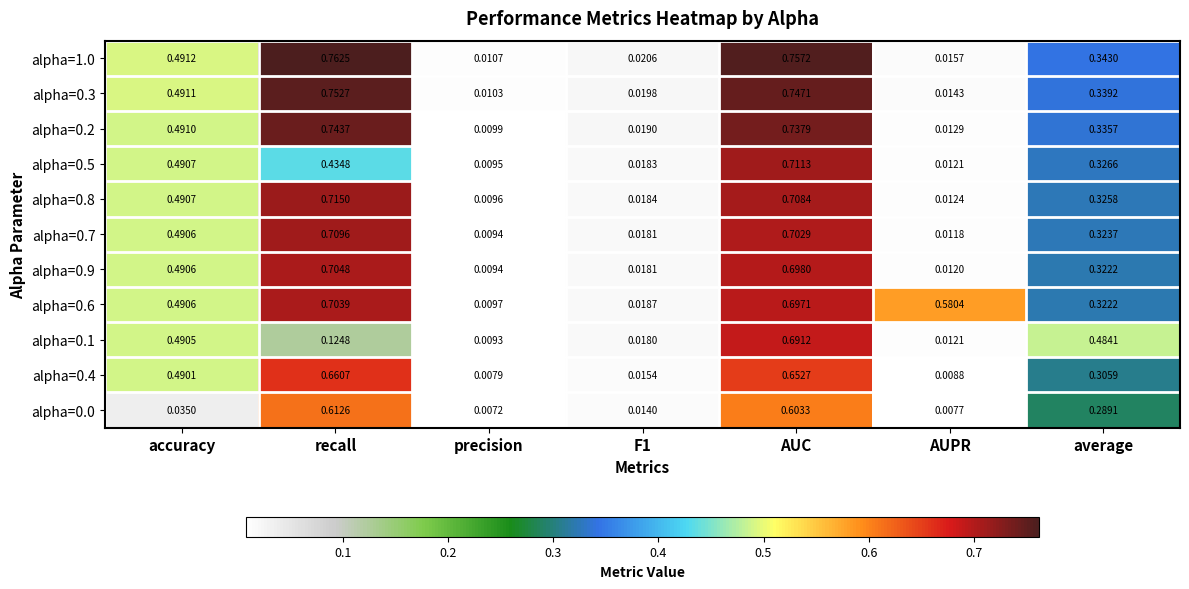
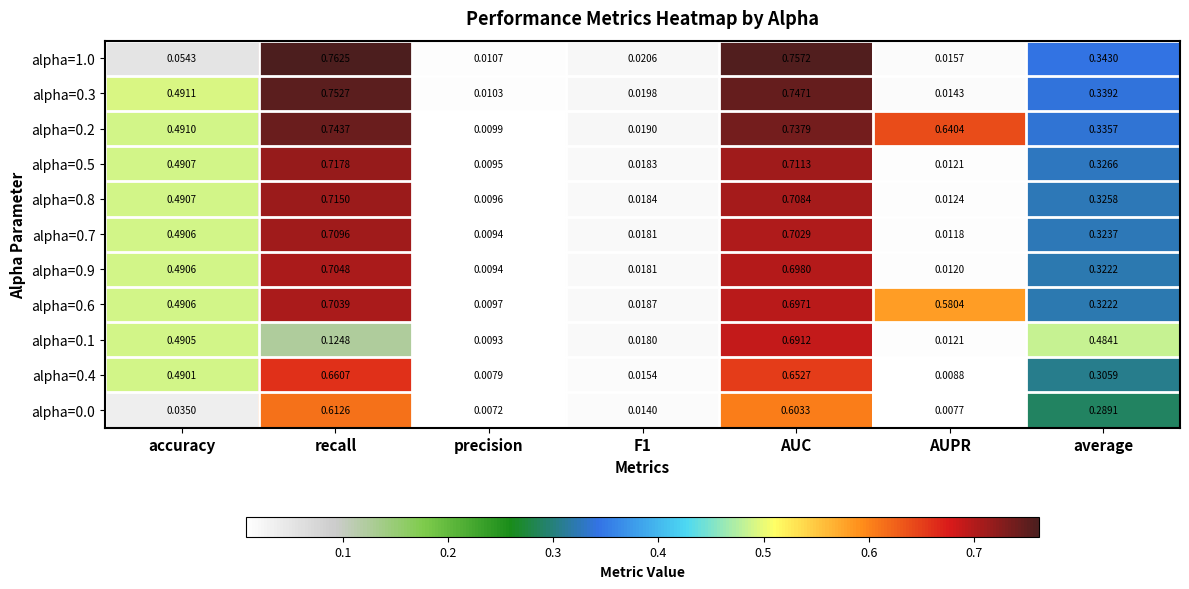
  {
    "alpha=1.0": {
-     "accuracy": 0.4912,
+     "accuracy": 0.0543,
      "recall": 0.7625,
      "precision": 0.0107,
      "F1": 0.0206,
      "AUC": 0.7572,
      "AUPR": 0.0157,
      "average": 0.3430
    },
    "alpha=0.3": {
      "accuracy": 0.4911,
      "recall": 0.7527,
      "precision": 0.0103,
      "F1": 0.0198,
      "AUC": 0.7471,
      "AUPR": 0.0143,
      "average": 0.3392
    },
    "alpha=0.2": {
      "accuracy": 0.4910,
      "recall": 0.7437,
      "precision": 0.0099,
      "F1": 0.0190,
      "AUC": 0.7379,
-     "AUPR": 0.0129,
+     "AUPR": 0.6404,
      "average": 0.3357
    },
    "alpha=0.5": {
      "accuracy": 0.4907,
-     "recall": 0.4348,
+     "recall": 0.7178,
      "precision": 0.0095,
      "F1": 0.0183,
      "AUC": 0.7113,
      "AUPR": 0.0121,
      "average": 0.3266
    },
    "alpha=0.8": {
      "accuracy": 0.4907,
      "recall": 0.7150,
      "precision": 0.0096,
      "F1": 0.0184,
      "AUC": 0.7084,
      "AUPR": 0.0124,
      "average": 0.3258
    },
    "alpha=0.7": {
      "accuracy": 0.4906,
      "recall": 0.7096,
      "precision": 0.0094,
      "F1": 0.0181,
      "AUC": 0.7029,
      "AUPR": 0.0118,
      "average": 0.3237
    },
    "alpha=0.9": {
      "accuracy": 0.4906,
      "recall": 0.7048,
      "precision": 0.0094,
      "F1": 0.0181,
      "AUC": 0.6980,
      "AUPR": 0.0120,
      "average": 0.3222
    },
    "alpha=0.6": {
      "accuracy": 0.4906,
      "recall": 0.7039,
      "precision": 0.0097,
      "F1": 0.0187,
      "AUC": 0.6971,
      "AUPR": 0.5804,
      "average": 0.3222
    },
    "alpha=0.1": {
      "accuracy": 0.4905,
      "recall": 0.1248,
      "precision": 0.0093,
      "F1": 0.0180,
      "AUC": 0.6912,
      "AUPR": 0.0121,
      "average": 0.4841
    },
    "alpha=0.4": {
      "accuracy": 0.4901,
      "recall": 0.6607,
      "precision": 0.0079,
      "F1": 0.0154,
      "AUC": 0.6527,
      "AUPR": 0.0088,
      "average": 0.3059
    },
    "alpha=0.0": {
      "accuracy": 0.0350,
      "recall": 0.6126,
      "precision": 0.0072,
      "F1": 0.0140,
      "AUC": 0.6033,
      "AUPR": 0.0077,
      "average": 0.2891
    }
  }
